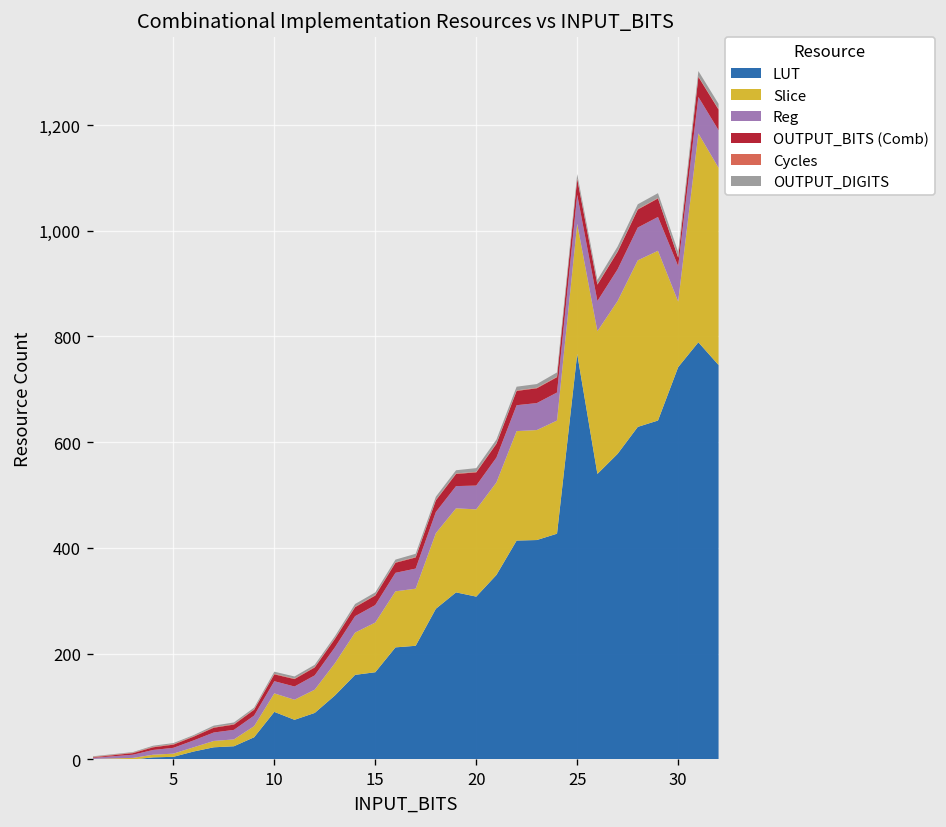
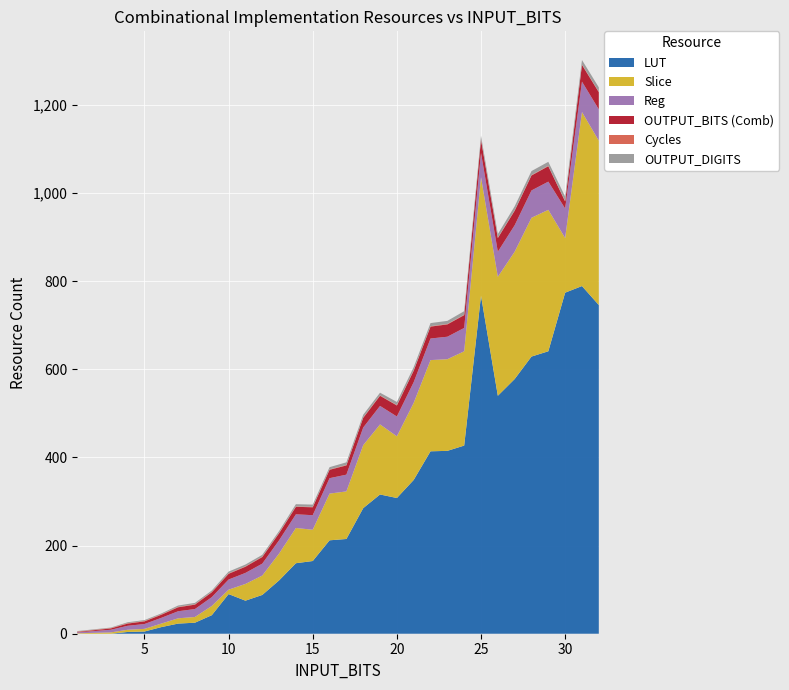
  {
    "LUT": {
      "10": 90,
      "15": 170,
      "20": 310,
      "25": 770,
-     "30": 740
+     "30": 770
    },
    "Slice": {
      "5": 10,
-     "10": 40,
-     "15": 90,
-     "20": 170,
-     "25": 250,
+     "10": 10,
+     "15": 70,
+     "20": 140,
+     "25": 270,
      "30": 120
    }
  }
